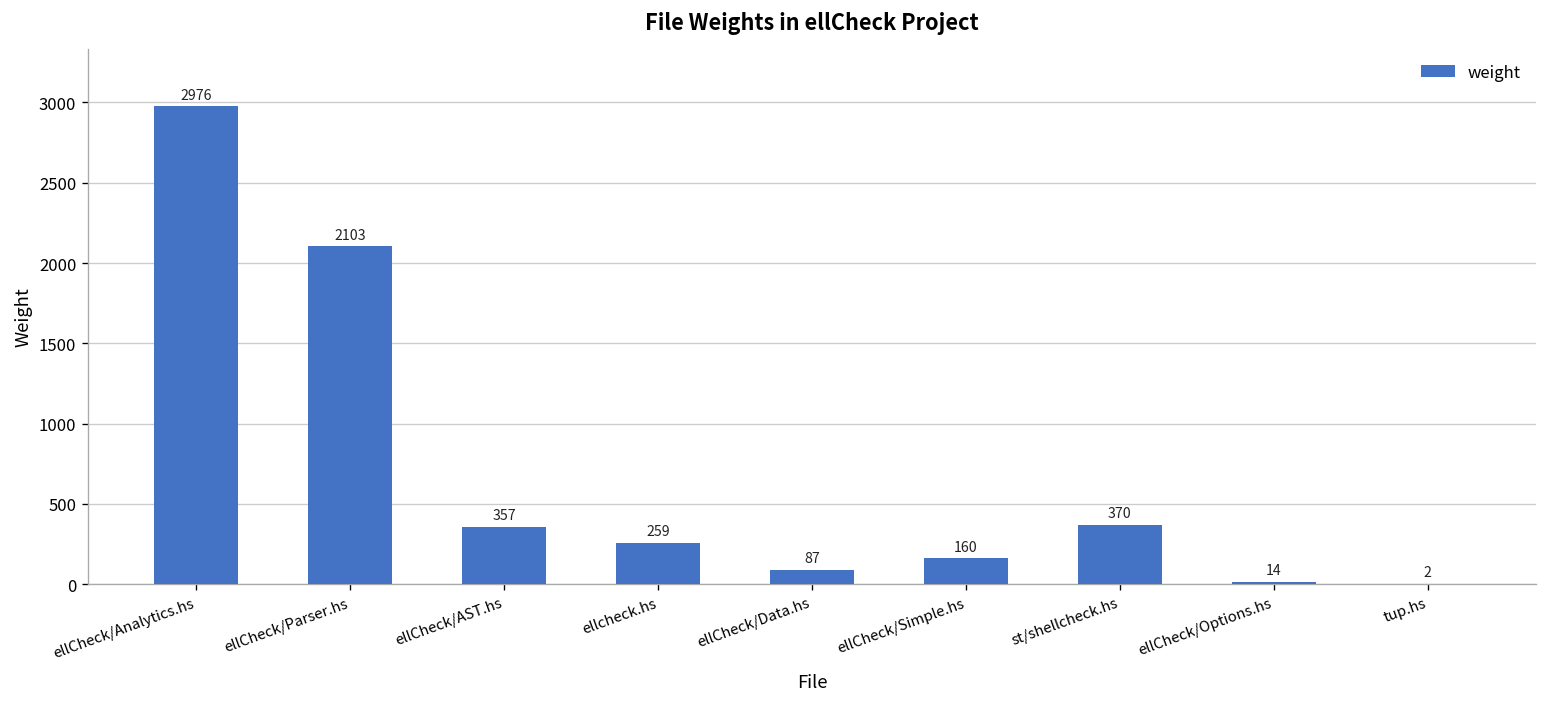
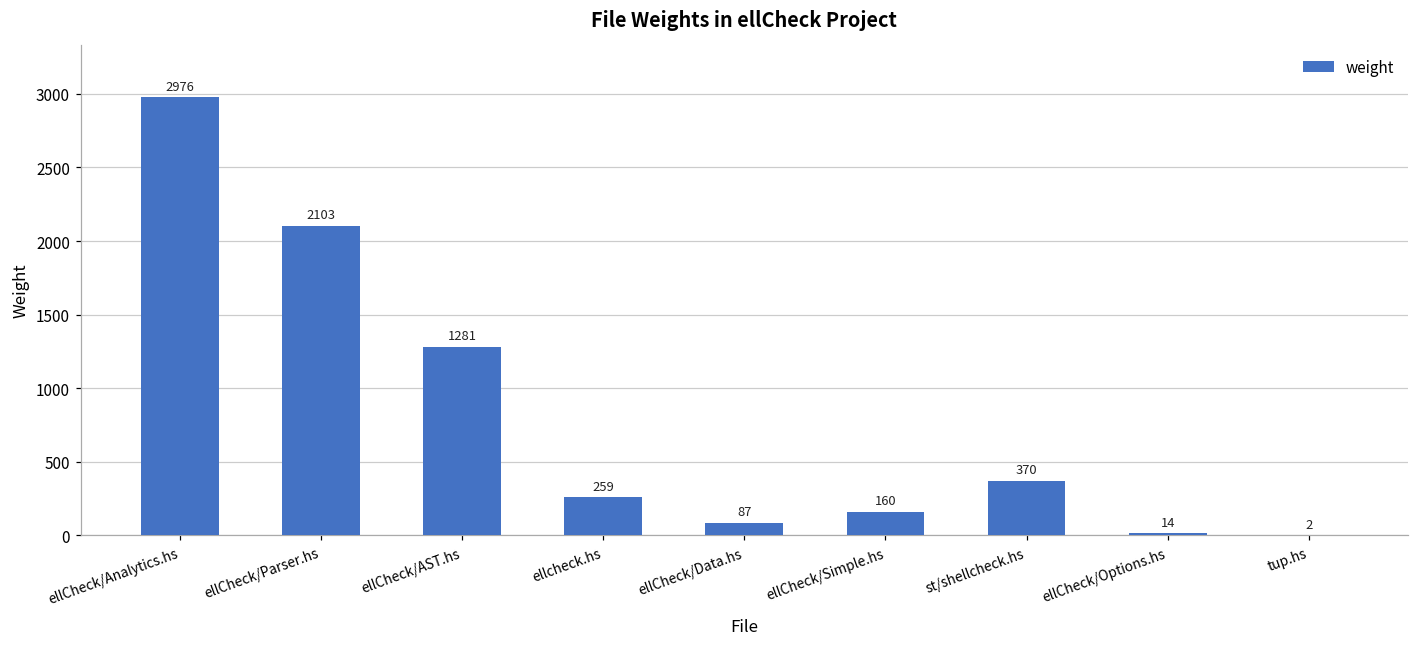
  {
    "ellCheck/Analytics.hs": 2976,
    "ellCheck/Parser.hs": 2103,
-   "ellCheck/AST.hs": 357,
+   "ellCheck/AST.hs": 1281,
    "ellcheck.hs": 259,
    "ellCheck/Data.hs": 87,
    "ellCheck/Simple.hs": 160,
    "st/shellcheck.hs": 370,
    "ellCheck/Options.hs": 14,
    "tup.hs": 2
  }
